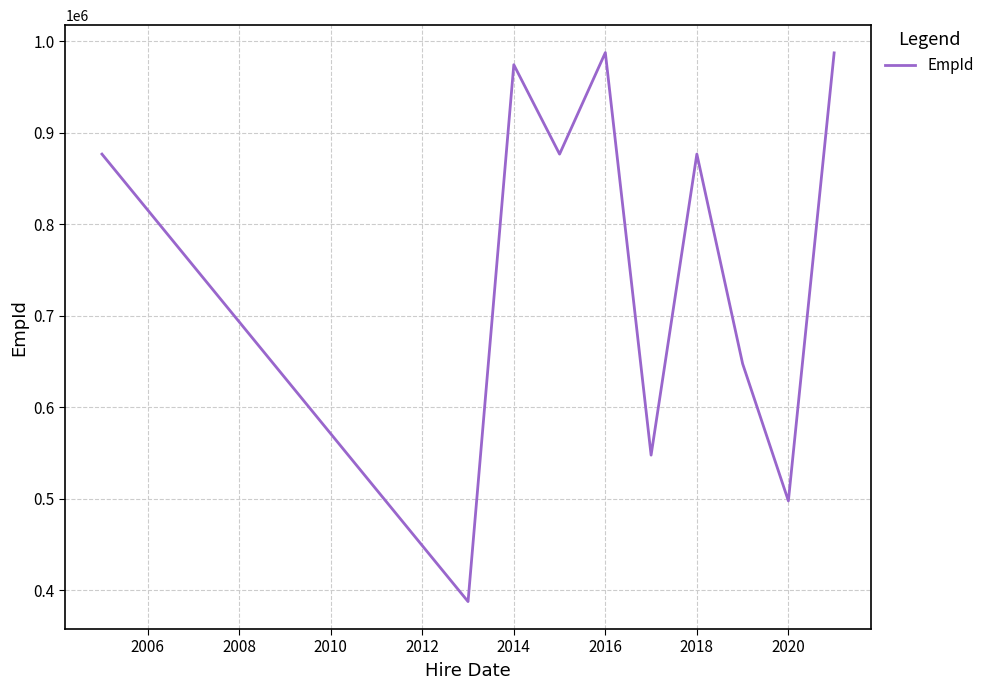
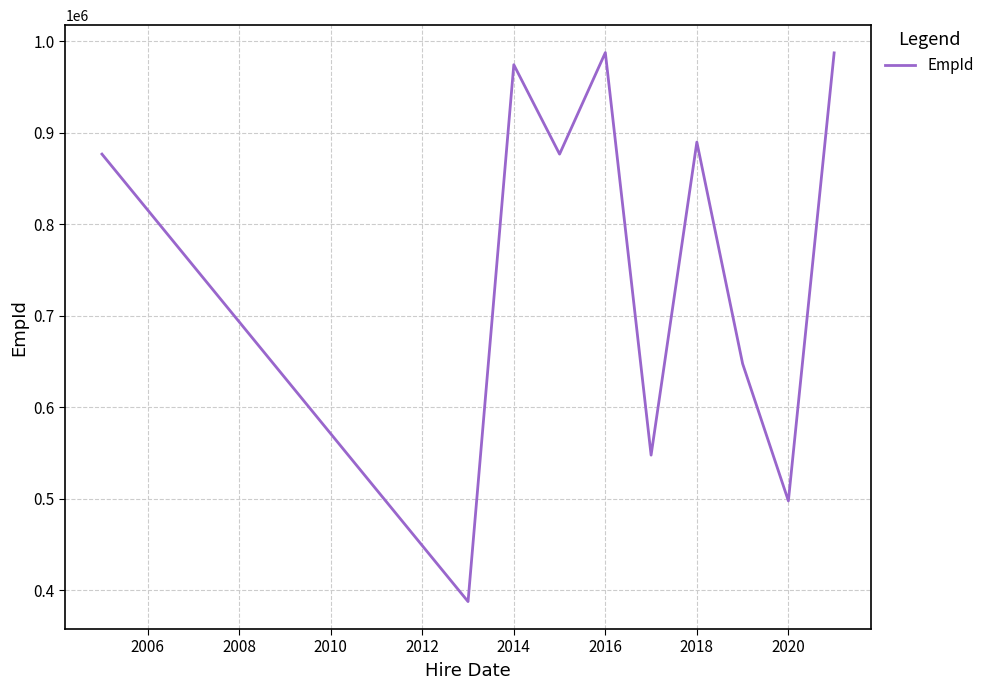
  {
    "2014": 970000,
    "2016": 990000,
-   "2018": 880000,
+   "2018": 890000,
    "2020": 500000
  }
